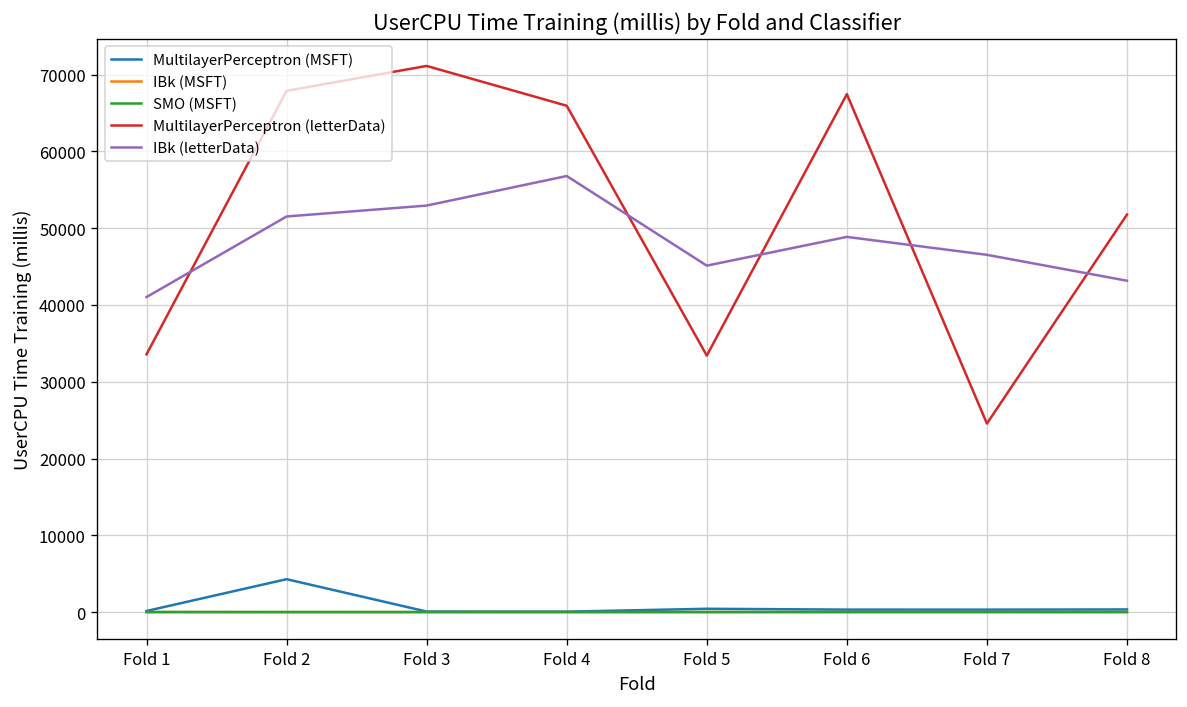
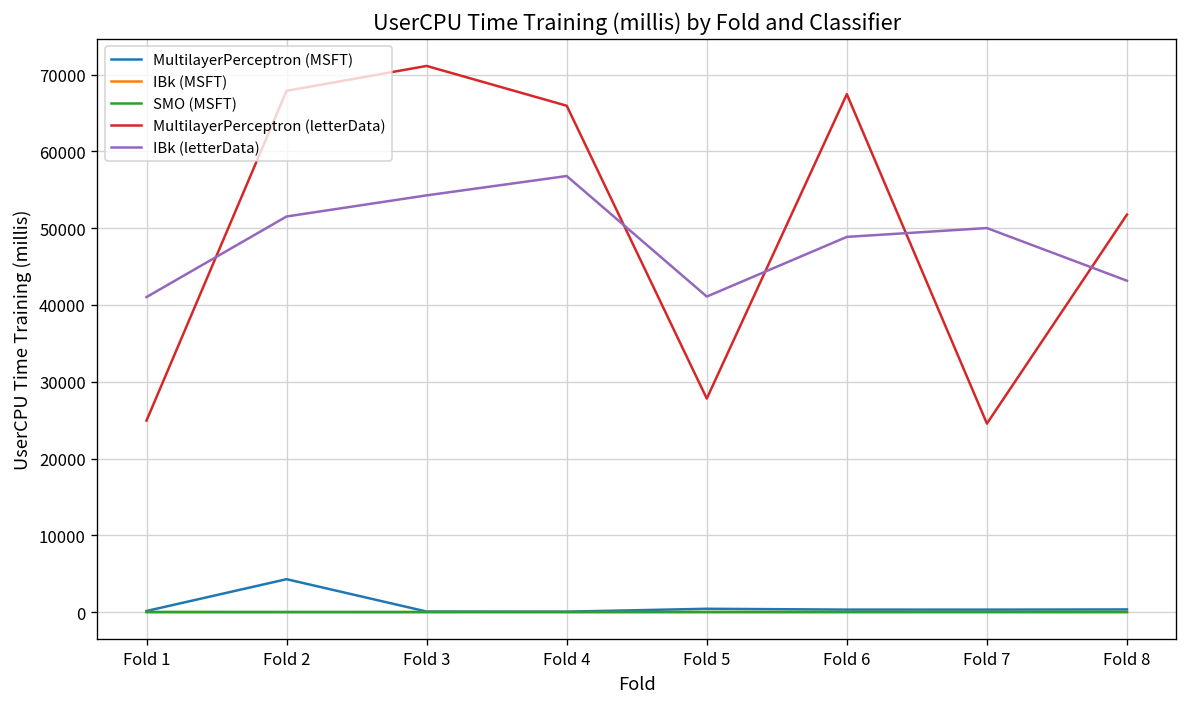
  {
    "MultilayerPerceptron (MSFT)": {
      "Fold 2": 4000,
      "Fold 5": 0
    },
    "SMO (MSFT)": {
      "Fold 2": 0,
      "Fold 5": 0
    },
    "MultilayerPerceptron (letterData)": {
-     "Fold 1": 34000,
+     "Fold 1": 25000,
      "Fold 3": 71000,
      "Fold 4": 66000,
-     "Fold 5": 33000,
+     "Fold 5": 28000,
      "Fold 6": 67000,
      "Fold 7": 25000,
      "Fold 8": 52000
    },
    "IBk (letterData)": {
      "Fold 1": 41000,
      "Fold 2": 52000,
-     "Fold 3": 53000,
+     "Fold 3": 54000,
      "Fold 4": 57000,
-     "Fold 5": 45000,
+     "Fold 5": 41000,
      "Fold 6": 49000,
-     "Fold 7": 47000,
+     "Fold 7": 50000,
      "Fold 8": 43000
    }
  }
